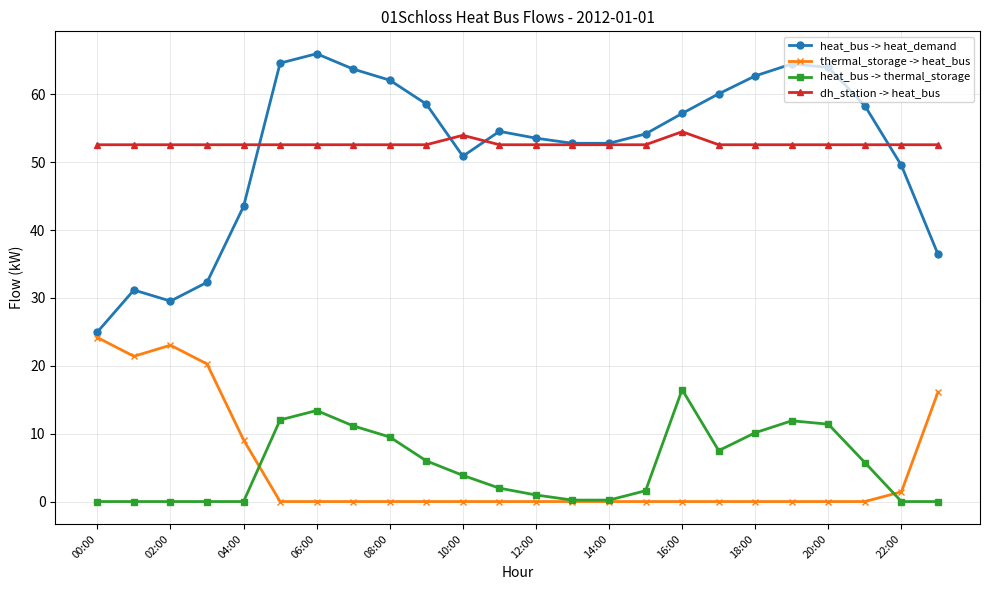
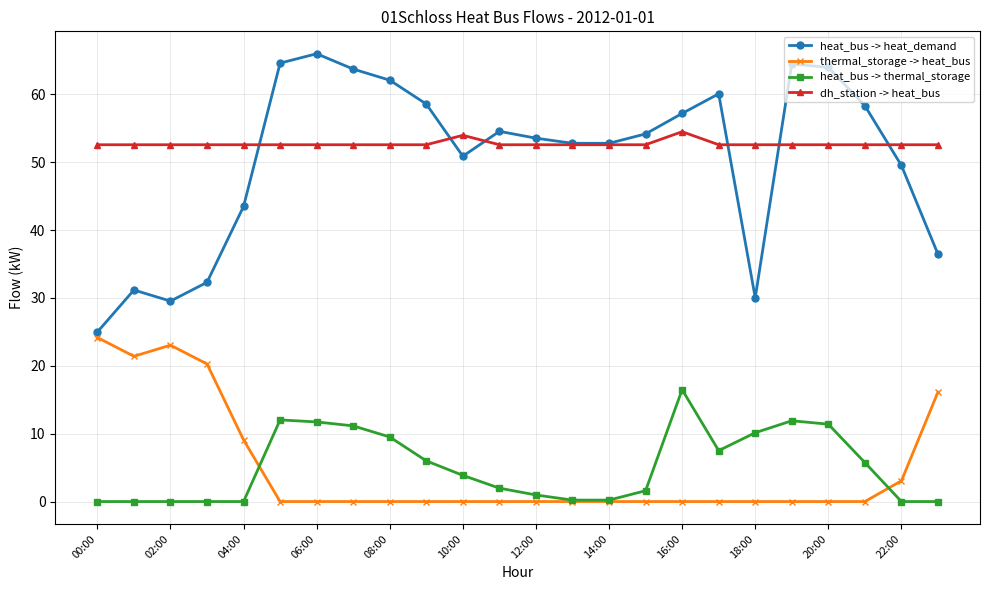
  {
    "heat_bus -> heat_demand": {
      "00:00": 25,
      "02:00": 30,
      "04:00": 43,
      "06:00": 66,
      "08:00": 62,
      "10:00": 51,
      "12:00": 54,
      "16:00": 57,
-     "18:00": 63,
+     "18:00": 30,
      "22:00": 50
    },
    "thermal_storage -> heat_bus": {
      "00:00": 24,
      "02:00": 23,
      "04:00": 9,
      "06:00": 0,
      "08:00": 0,
      "10:00": 0,
      "12:00": 0,
      "16:00": 0,
      "18:00": 0,
      "20:00": 0,
-     "22:00": 1
+     "22:00": 3
    },
    "heat_bus -> thermal_storage": {
      "00:00": 0,
      "02:00": 0,
      "04:00": 0,
-     "06:00": 13,
+     "06:00": 12,
      "08:00": 10,
      "10:00": 4,
      "12:00": 1,
      "16:00": 16,
      "18:00": 10,
      "20:00": 11,
      "22:00": 0
    },
    "dh_station -> heat_bus": {
      "00:00": 53,
      "02:00": 53,
      "04:00": 53,
      "06:00": 53,
      "08:00": 53,
      "10:00": 54,
      "12:00": 53,
      "16:00": 54,
      "18:00": 53,
      "20:00": 53,
      "22:00": 53
    }
  }
